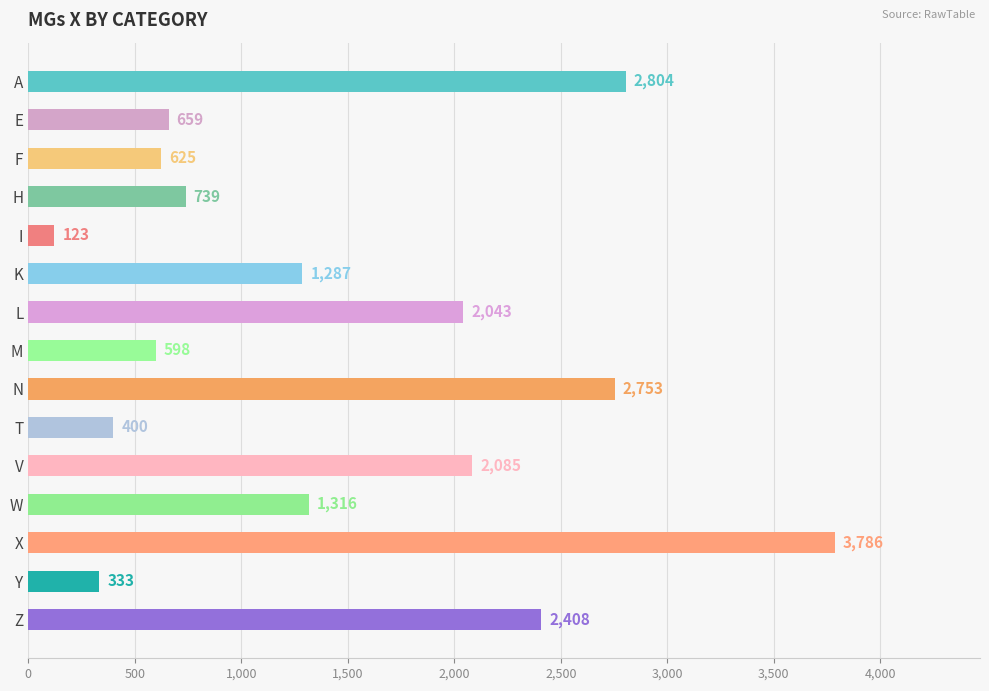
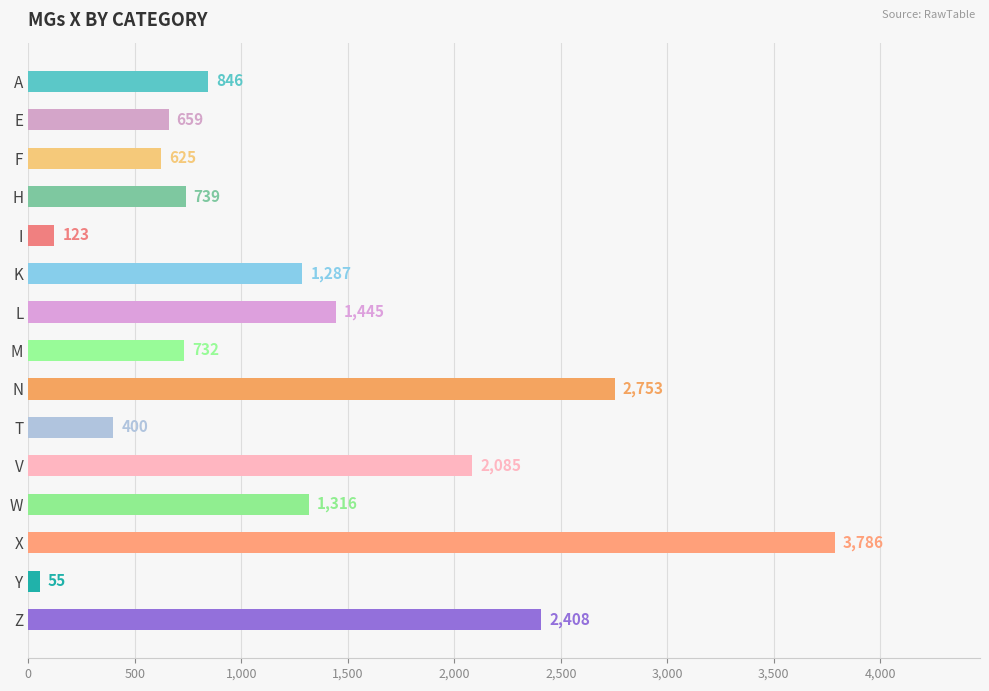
  {
-   "A": "2,804",
+   "A": "846",
    "E": "659",
    "F": "625",
    "H": "739",
    "I": "123",
    "K": "1,287",
-   "L": "2,043",
-   "M": "598",
+   "L": "1,445",
+   "M": "732",
    "N": "2,753",
    "T": "400",
    "V": "2,085",
    "W": "1,316",
    "X": "3,786",
-   "Y": "333",
+   "Y": "55",
    "Z": "2,408"
  }
